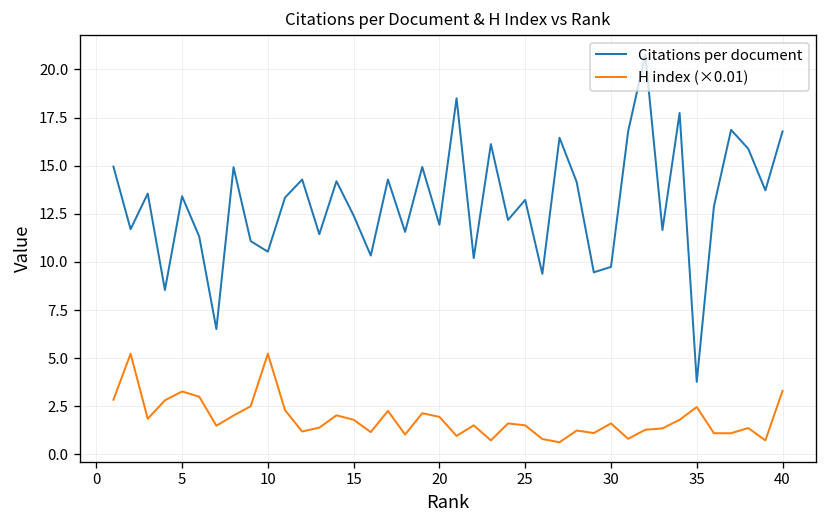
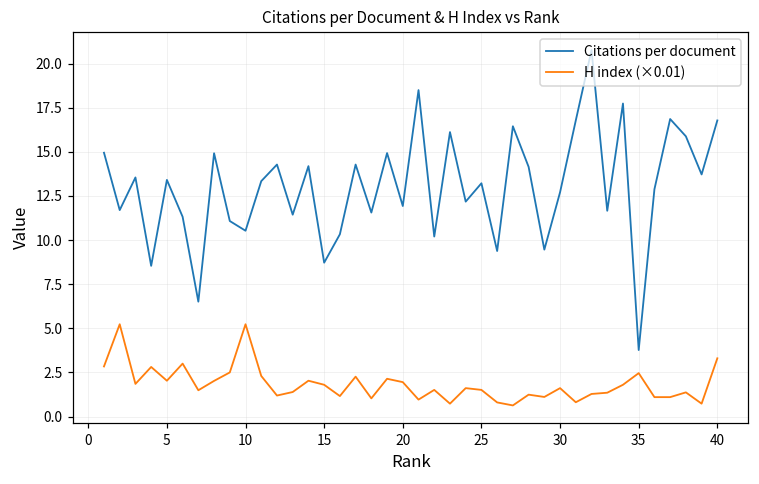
  {
    "Citations per document": {
      "5": 13.4,
      "10": 10.5,
-     "15": 12.4,
+     "15": 8.7,
      "20": 11.9,
      "25": 13.2,
-     "30": 9.7,
+     "30": 12.7,
      "35": 3.8,
      "40": 16.8
    },
    "H index (×0.01)": {
-     "5": 3.3,
+     "5": 2.0,
      "10": 5.2,
      "15": 1.8,
      "20": 2.0,
      "25": 1.5,
      "30": 1.6,
      "35": 2.5,
      "40": 3.3
    }
  }
